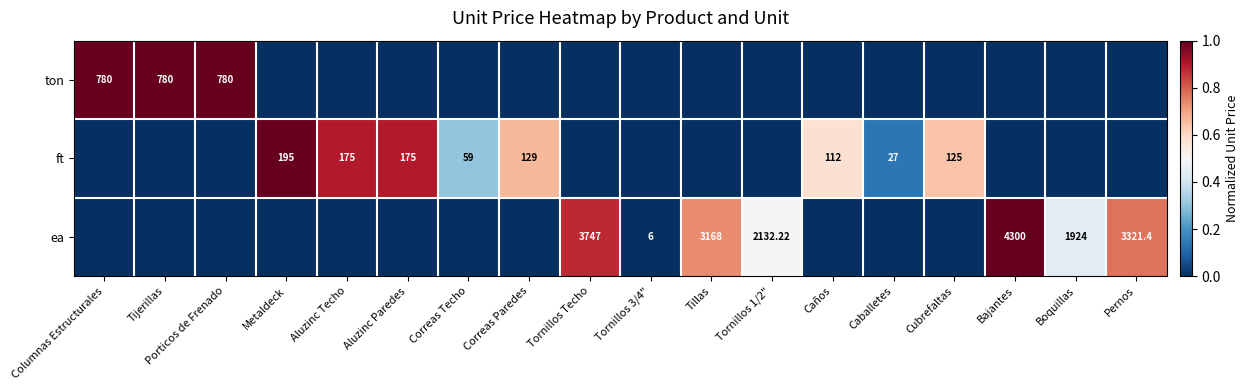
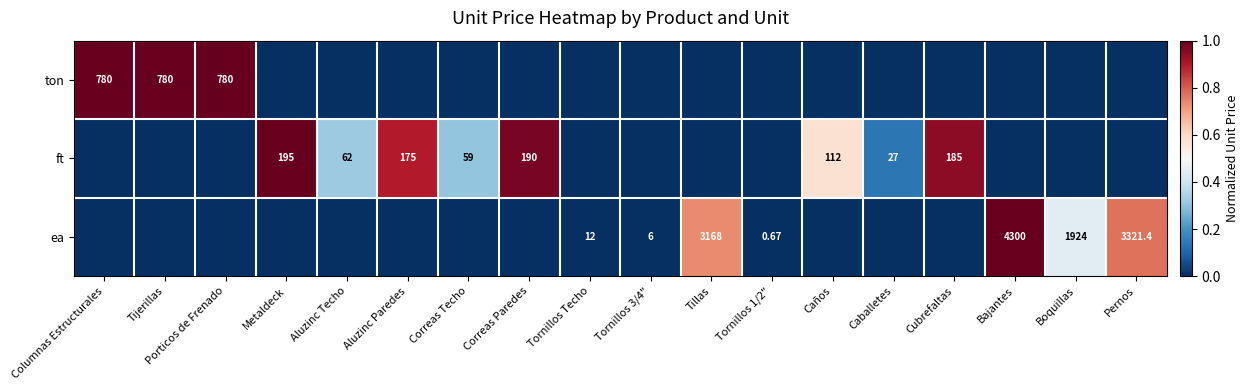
  {
    "ton": {
      "Columnas Estructurales": 780,
      "Tijerillas": 780,
      "Porticos de Frenado": 780
    },
    "ft": {
      "Metaldeck": 195,
-     "Aluzinc Techo": 175,
+     "Aluzinc Techo": 62,
      "Aluzinc Paredes": 175,
      "Correas Techo": 59,
-     "Correas Paredes": 129,
+     "Correas Paredes": 190,
      "Caños": 112,
      "Caballetes": 27,
-     "Cubrefaltas": 125
+     "Cubrefaltas": 185
    },
    "ea": {
-     "Tornillos Techo": 3747,
+     "Tornillos Techo": 12,
      "Tornillos 3/4\"": 6,
      "Tillas": 3168,
-     "Tornillos 1/2\"": 2132.22,
+     "Tornillos 1/2\"": 0.67,
      "Bajantes": 4300,
      "Boquillas": 1924,
      "Pernos": 3321.4
    }
  }
